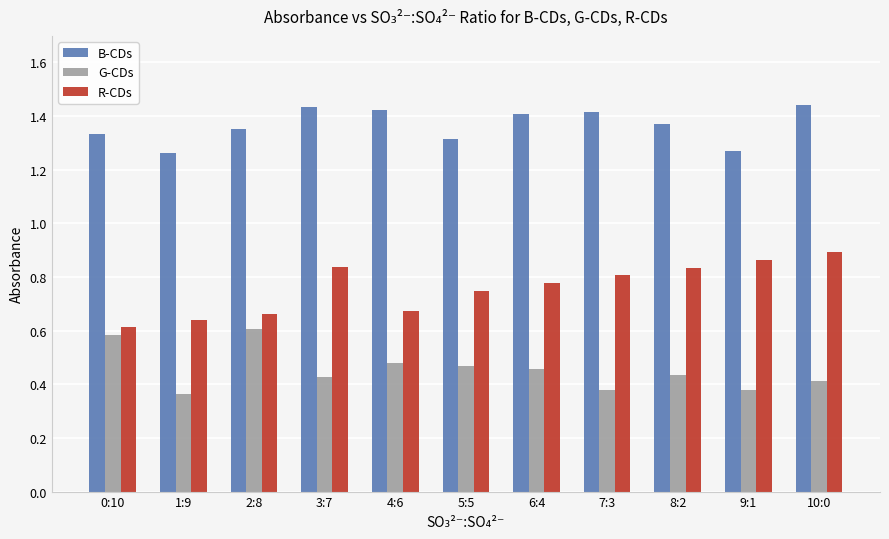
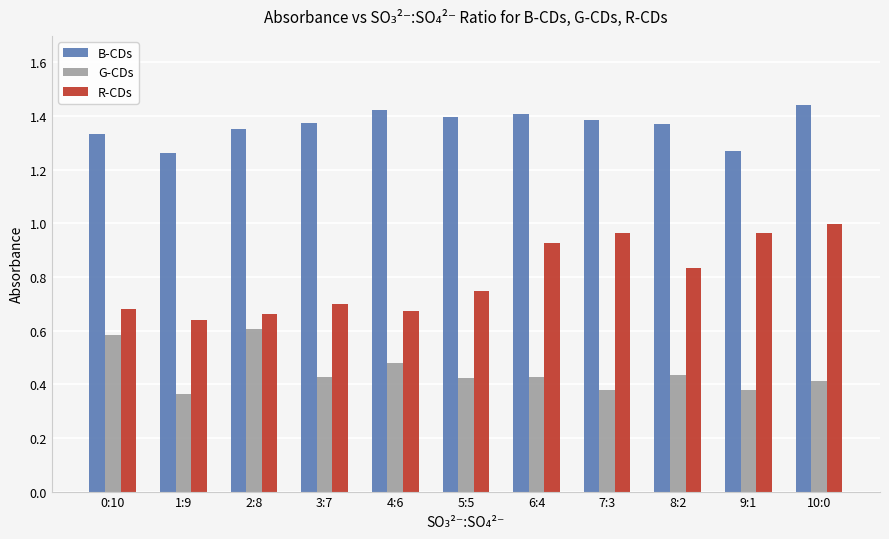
  {
    "B-CDs": {
      "0:10": 1.33,
      "1:9": 1.26,
      "2:8": 1.35,
-     "3:7": 1.44,
+     "3:7": 1.37,
      "4:6": 1.42,
-     "5:5": 1.31,
+     "5:5": 1.40,
      "6:4": 1.41,
-     "7:3": 1.42,
+     "7:3": 1.38,
      "8:2": 1.37,
      "9:1": 1.27,
      "10:0": 1.44
    },
    "G-CDs": {
      "0:10": 0.58,
      "1:9": 0.36,
      "2:8": 0.60,
      "3:7": 0.43,
      "4:6": 0.48,
-     "5:5": 0.47,
-     "6:4": 0.46,
+     "5:5": 0.42,
+     "6:4": 0.43,
      "7:3": 0.38,
      "8:2": 0.44,
      "9:1": 0.38,
      "10:0": 0.41
    },
    "R-CDs": {
-     "0:10": 0.61,
+     "0:10": 0.68,
      "1:9": 0.64,
      "2:8": 0.66,
-     "3:7": 0.84,
+     "3:7": 0.70,
      "4:6": 0.67,
      "5:5": 0.75,
-     "6:4": 0.78,
-     "7:3": 0.81,
+     "6:4": 0.93,
+     "7:3": 0.96,
      "8:2": 0.84,
-     "9:1": 0.86,
-     "10:0": 0.89
+     "9:1": 0.96,
+     "10:0": 1.00
    }
  }
